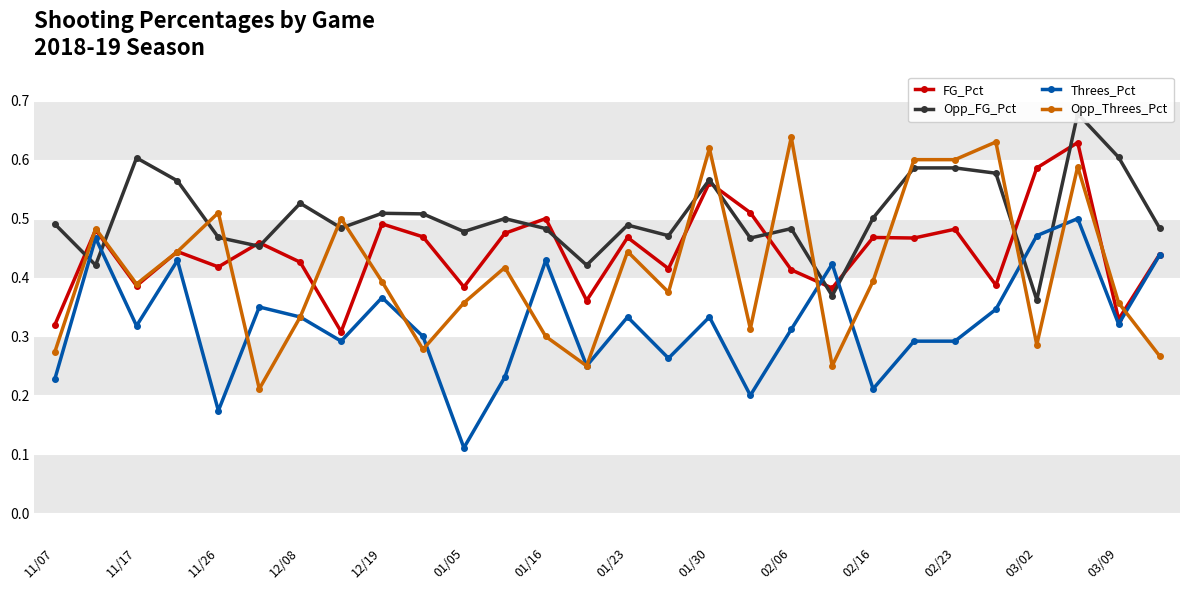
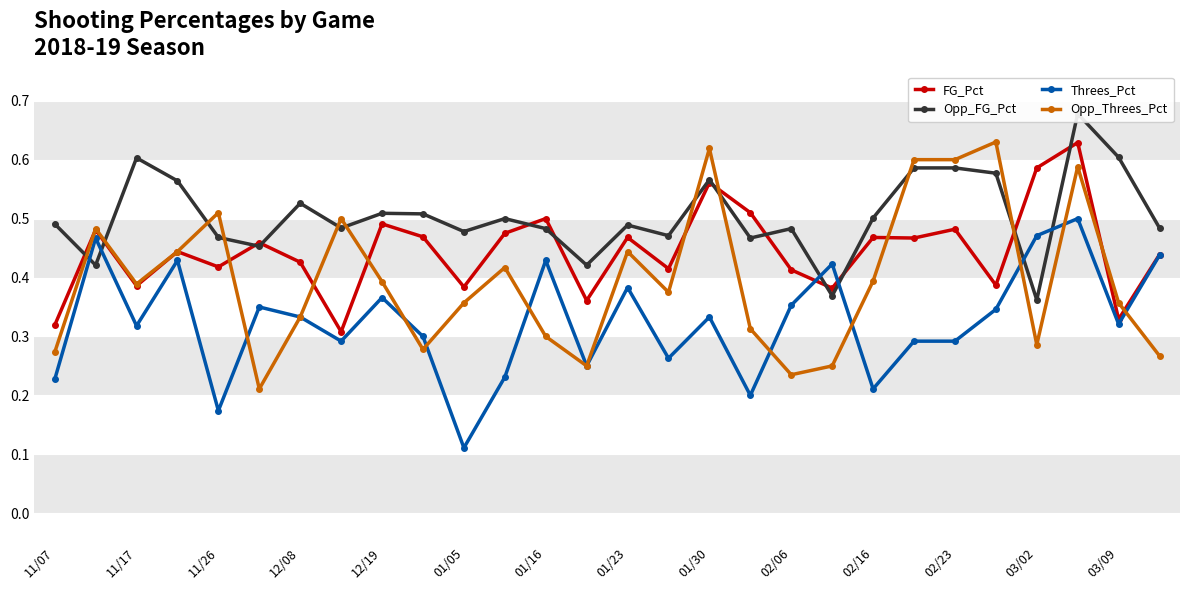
  {
    "FG_Pct": {
      "11/07": 0.32,
      "11/26": 0.42,
      "12/08": 0.43,
      "12/19": 0.49,
      "01/05": 0.38,
      "01/16": 0.50,
      "01/23": 0.47,
      "01/30": 0.56,
      "02/06": 0.41,
      "02/16": 0.47,
      "02/23": 0.48,
      "03/02": 0.59,
      "03/09": 0.33
    },
    "Opp_FG_Pct": {
      "11/07": 0.49,
      "11/17": 0.60,
      "11/26": 0.47,
      "12/08": 0.53,
      "12/19": 0.51,
      "01/05": 0.48,
      "01/16": 0.48,
      "01/23": 0.49,
      "01/30": 0.57,
      "02/06": 0.48,
      "02/16": 0.50,
      "02/23": 0.59,
      "03/02": 0.36,
      "03/09": 0.60
    },
    "Threes_Pct": {
      "11/07": 0.23,
      "11/17": 0.32,
      "11/26": 0.17,
      "12/19": 0.37,
      "01/05": 0.11,
      "01/16": 0.43,
-     "01/23": 0.33,
+     "01/23": 0.38,
      "01/30": 0.33,
-     "02/06": 0.31,
+     "02/06": 0.35,
      "02/16": 0.21,
      "02/23": 0.29,
      "03/02": 0.47,
      "03/09": 0.32
    },
    "Opp_Threes_Pct": {
      "11/07": 0.27,
      "11/26": 0.51,
      "12/19": 0.39,
      "01/05": 0.36,
      "01/16": 0.30,
      "01/23": 0.44,
      "01/30": 0.62,
-     "02/06": 0.64,
+     "02/06": 0.24,
      "02/16": 0.39,
      "02/23": 0.60,
      "03/02": 0.29,
      "03/09": 0.36
    }
  }
